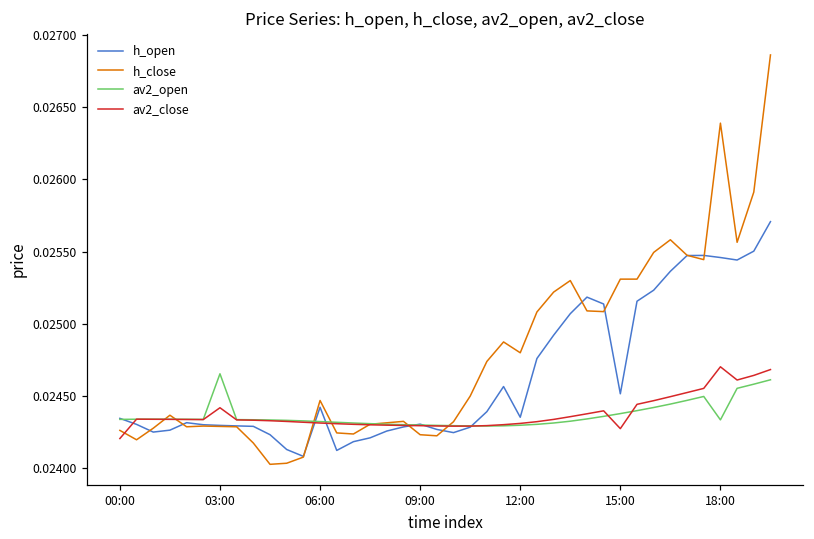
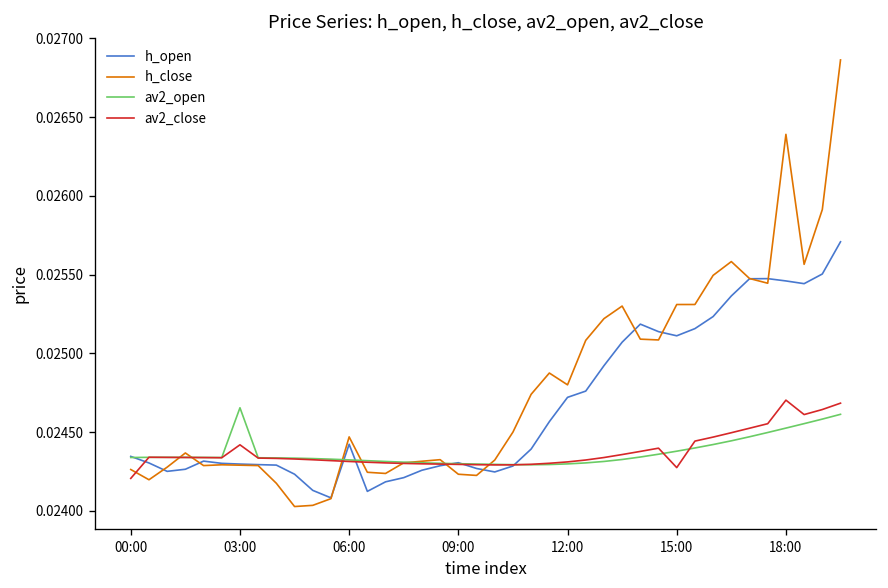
  {
    "h_open": {
      "06:00": 0.02442,
-     "12:00": 0.02435,
-     "15:00": 0.02452,
+     "12:00": 0.02472,
+     "15:00": 0.02511,
      "18:00": 0.02546
    },
    "h_close": {
      "00:00": 0.02426,
      "06:00": 0.02447,
      "09:00": 0.02423,
      "12:00": 0.02480,
      "15:00": 0.02531,
      "18:00": 0.02639
    },
    "av2_open": {
      "03:00": 0.02465,
      "15:00": 0.02438,
-     "18:00": 0.02434
+     "18:00": 0.02453
    },
    "av2_close": {
      "00:00": 0.02421,
      "03:00": 0.02442,
      "15:00": 0.02427,
      "18:00": 0.02470
    }
  }
